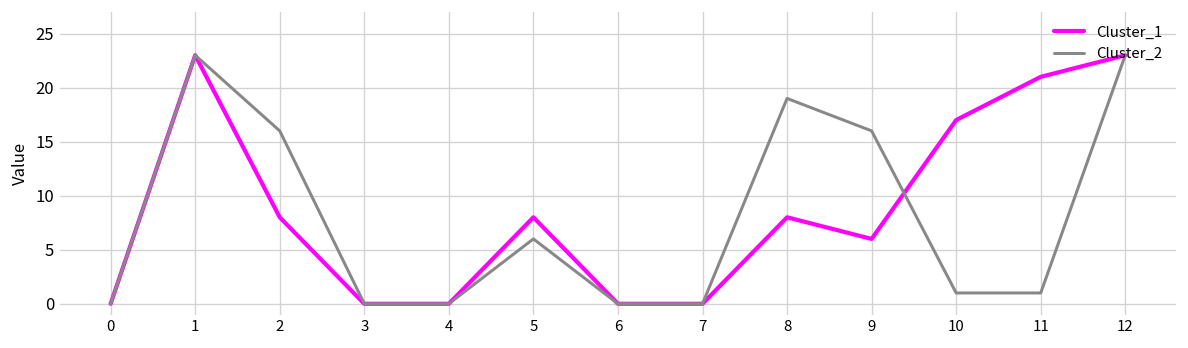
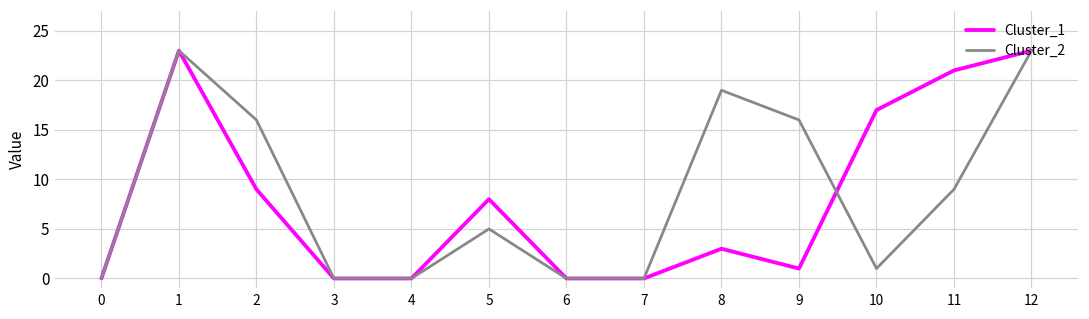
  {
    "Cluster_1": {
-     "2": 8,
+     "2": 9,
      "5": 8,
-     "8": 8,
-     "9": 6,
+     "8": 3,
+     "9": 1,
      "10": 17,
      "11": 21
    },
    "Cluster_2": {
      "2": 16,
-     "5": 6,
+     "5": 5,
      "8": 19,
      "9": 16,
      "10": 1,
-     "11": 1
+     "11": 9
    }
  }
